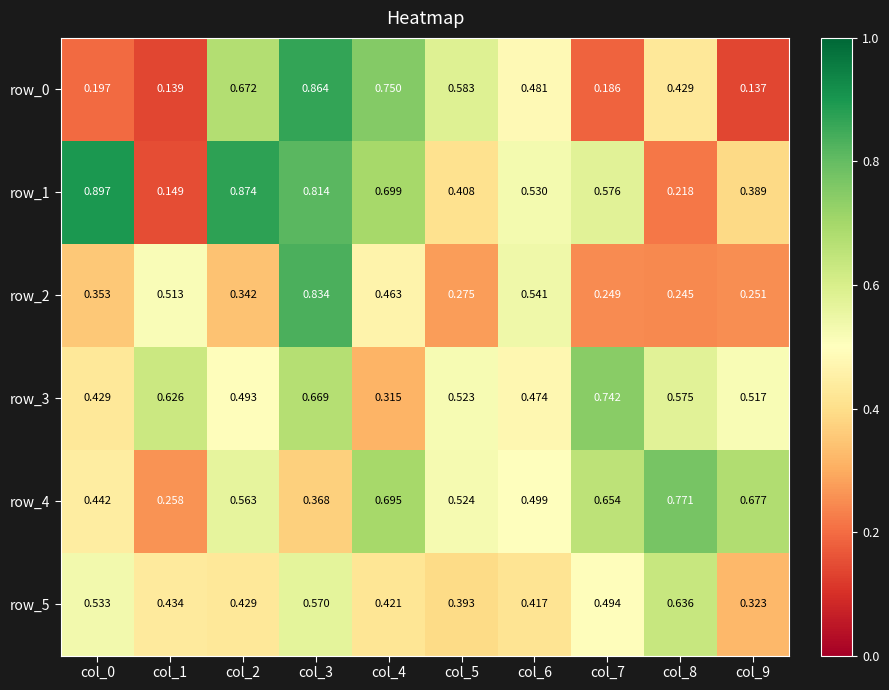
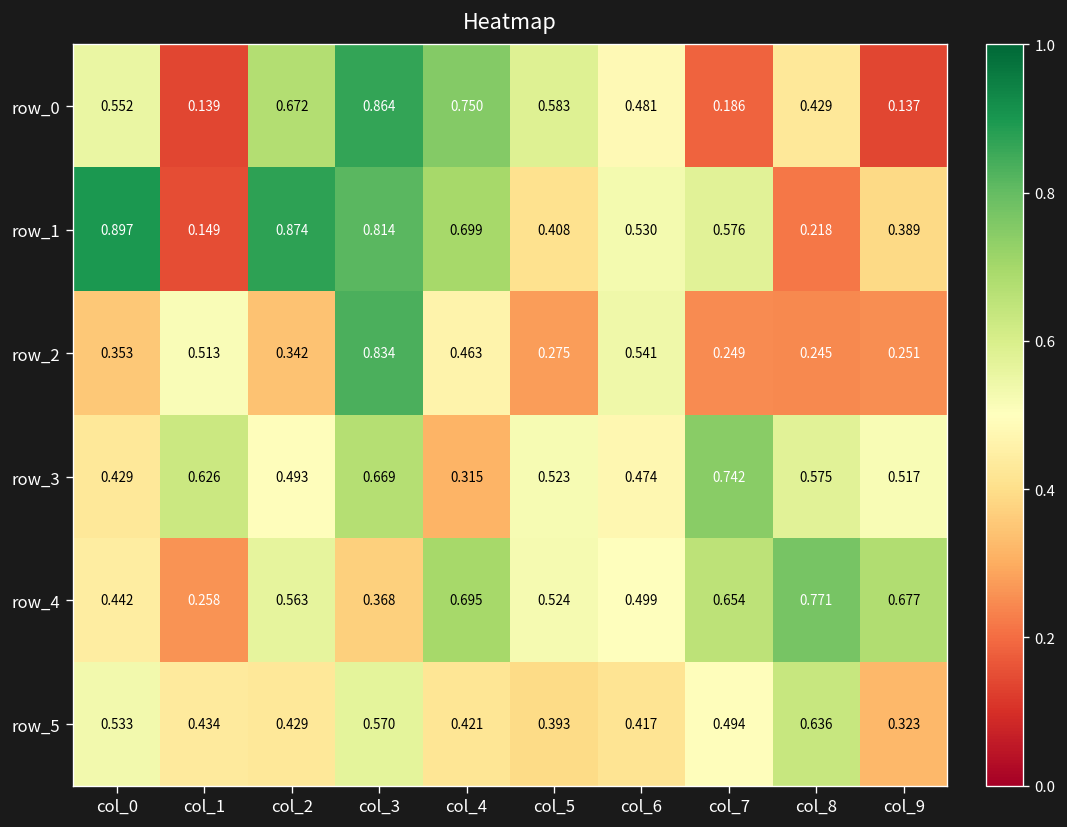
  {
    "row_0": {
-     "col_0": 0.197,
+     "col_0": 0.552,
      "col_1": 0.139,
      "col_2": 0.672,
      "col_3": 0.864,
      "col_4": 0.750,
      "col_5": 0.583,
      "col_6": 0.481,
      "col_7": 0.186,
      "col_8": 0.429,
      "col_9": 0.137
    },
    "row_1": {
      "col_0": 0.897,
      "col_1": 0.149,
      "col_2": 0.874,
      "col_3": 0.814,
      "col_4": 0.699,
      "col_5": 0.408,
      "col_6": 0.530,
      "col_7": 0.576,
      "col_8": 0.218,
      "col_9": 0.389
    },
    "row_2": {
      "col_0": 0.353,
      "col_1": 0.513,
      "col_2": 0.342,
      "col_3": 0.834,
      "col_4": 0.463,
      "col_5": 0.275,
      "col_6": 0.541,
      "col_7": 0.249,
      "col_8": 0.245,
      "col_9": 0.251
    },
    "row_3": {
      "col_0": 0.429,
      "col_1": 0.626,
      "col_2": 0.493,
      "col_3": 0.669,
      "col_4": 0.315,
      "col_5": 0.523,
      "col_6": 0.474,
      "col_7": 0.742,
      "col_8": 0.575,
      "col_9": 0.517
    },
    "row_4": {
      "col_0": 0.442,
      "col_1": 0.258,
      "col_2": 0.563,
      "col_3": 0.368,
      "col_4": 0.695,
      "col_5": 0.524,
      "col_6": 0.499,
      "col_7": 0.654,
      "col_8": 0.771,
      "col_9": 0.677
    },
    "row_5": {
      "col_0": 0.533,
      "col_1": 0.434,
      "col_2": 0.429,
      "col_3": 0.570,
      "col_4": 0.421,
      "col_5": 0.393,
      "col_6": 0.417,
      "col_7": 0.494,
      "col_8": 0.636,
      "col_9": 0.323
    }
  }
